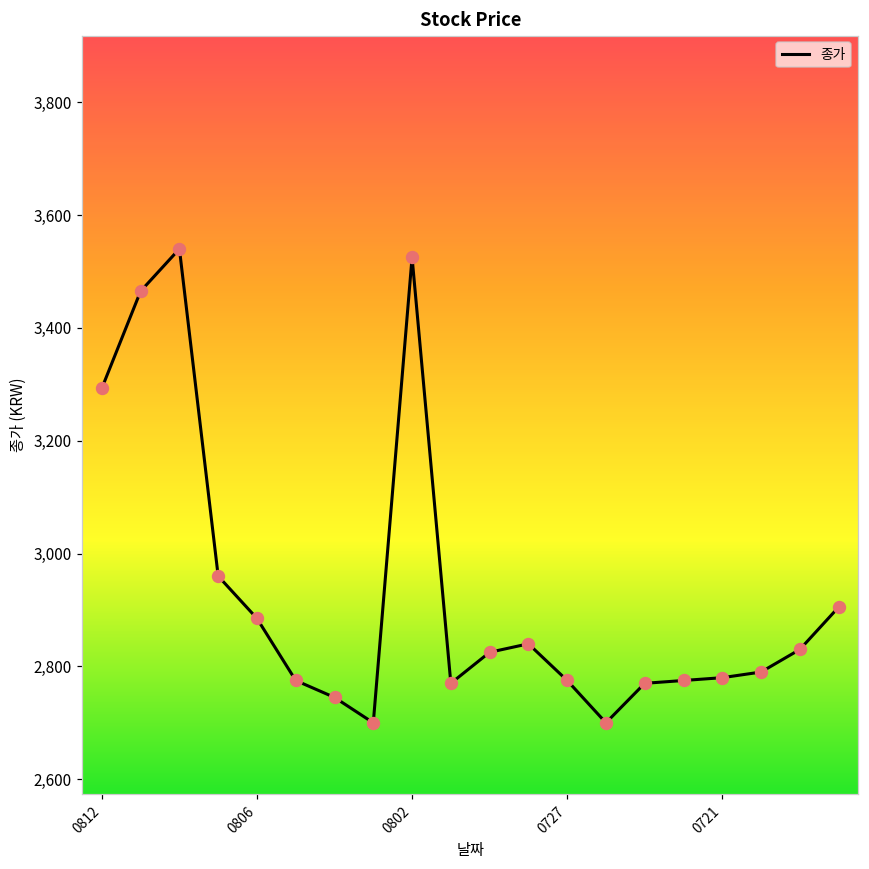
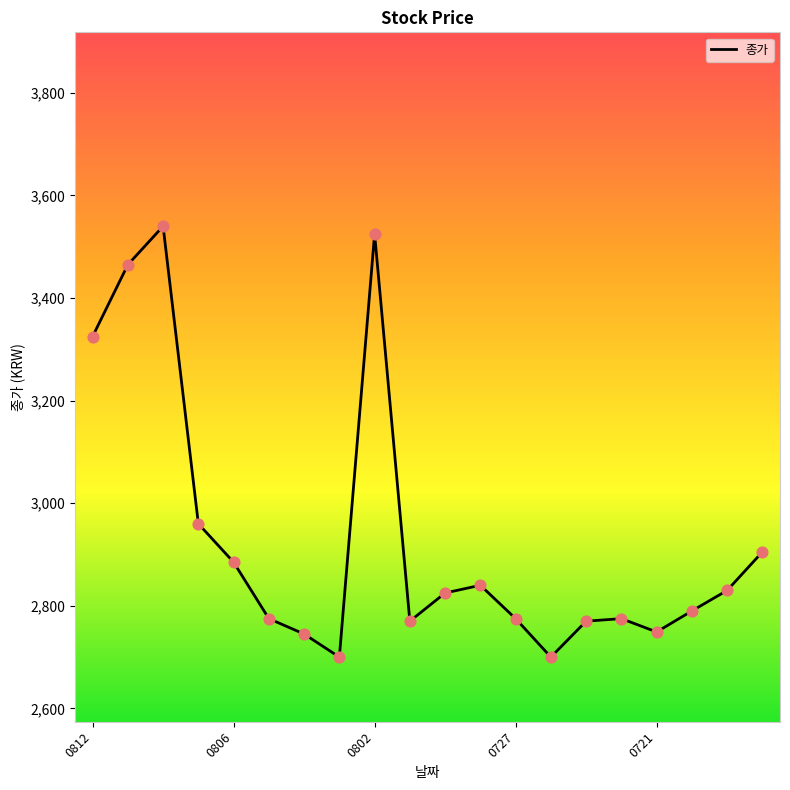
  {
-   "0812": "3,290",
+   "0812": "3,330",
    "0806": "2,890",
    "0802": "3,530",
    "0727": "2,780",
-   "0721": "2,780"
+   "0721": "2,750"
  }
